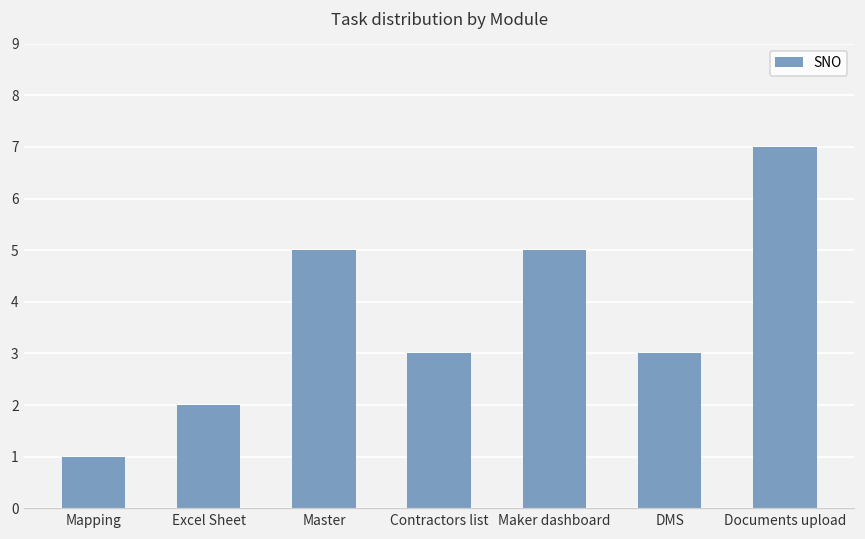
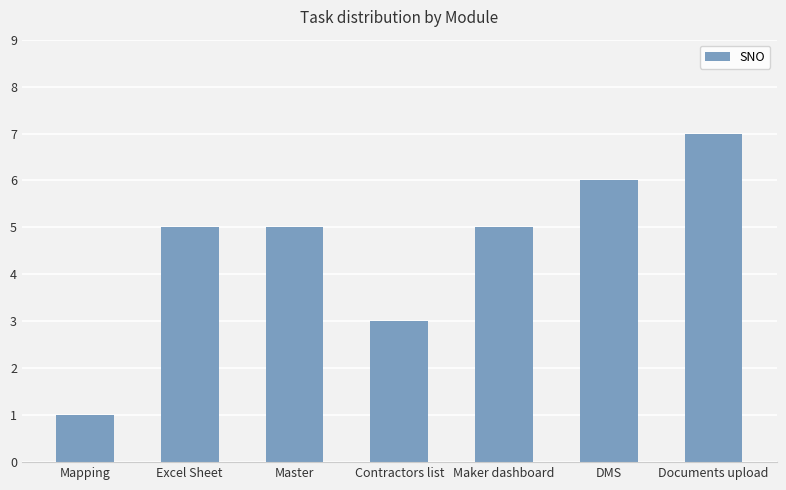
  {
    "Mapping": 1,
-   "Excel Sheet": 2,
+   "Excel Sheet": 5,
    "Master": 5,
    "Contractors list": 3,
    "Maker dashboard": 5,
-   "DMS": 3,
+   "DMS": 6,
    "Documents upload": 7
  }
